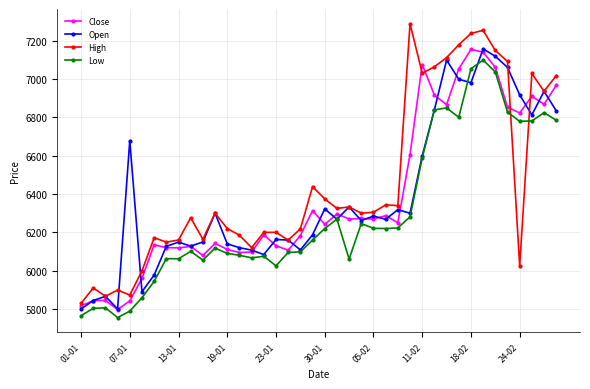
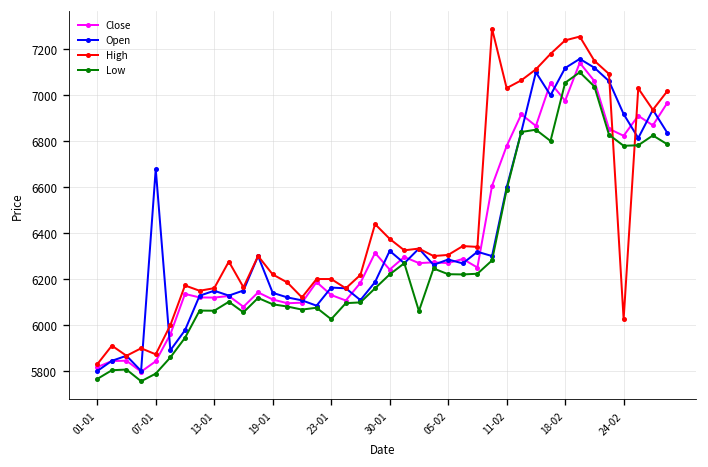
  {
    "Close": {
      "07-01": 5840,
      "13-01": 6120,
      "19-01": 6110,
      "23-01": 6130,
      "30-01": 6240,
      "05-02": 6270,
-     "11-02": 7080,
-     "18-02": 7160,
+     "11-02": 6780,
+     "18-02": 6980,
      "24-02": 6820
    },
    "Open": {
      "01-01": 5800,
      "07-01": 6680,
      "19-01": 6140,
      "23-01": 6160,
      "30-01": 6320,
      "05-02": 6290,
-     "18-02": 6980,
+     "18-02": 7120,
      "24-02": 6920
    },
    "High": {
      "07-01": 5870,
      "19-01": 6220,
      "23-01": 6200,
      "30-01": 6380,
      "05-02": 6310,
      "11-02": 7030,
      "18-02": 7240,
      "24-02": 6020
    },
    "Low": {
      "01-01": 5770,
      "07-01": 5790,
      "13-01": 6060,
      "19-01": 6090,
      "23-01": 6030,
      "30-01": 6220,
      "05-02": 6220,
      "18-02": 7050,
      "24-02": 6780
    }
  }
